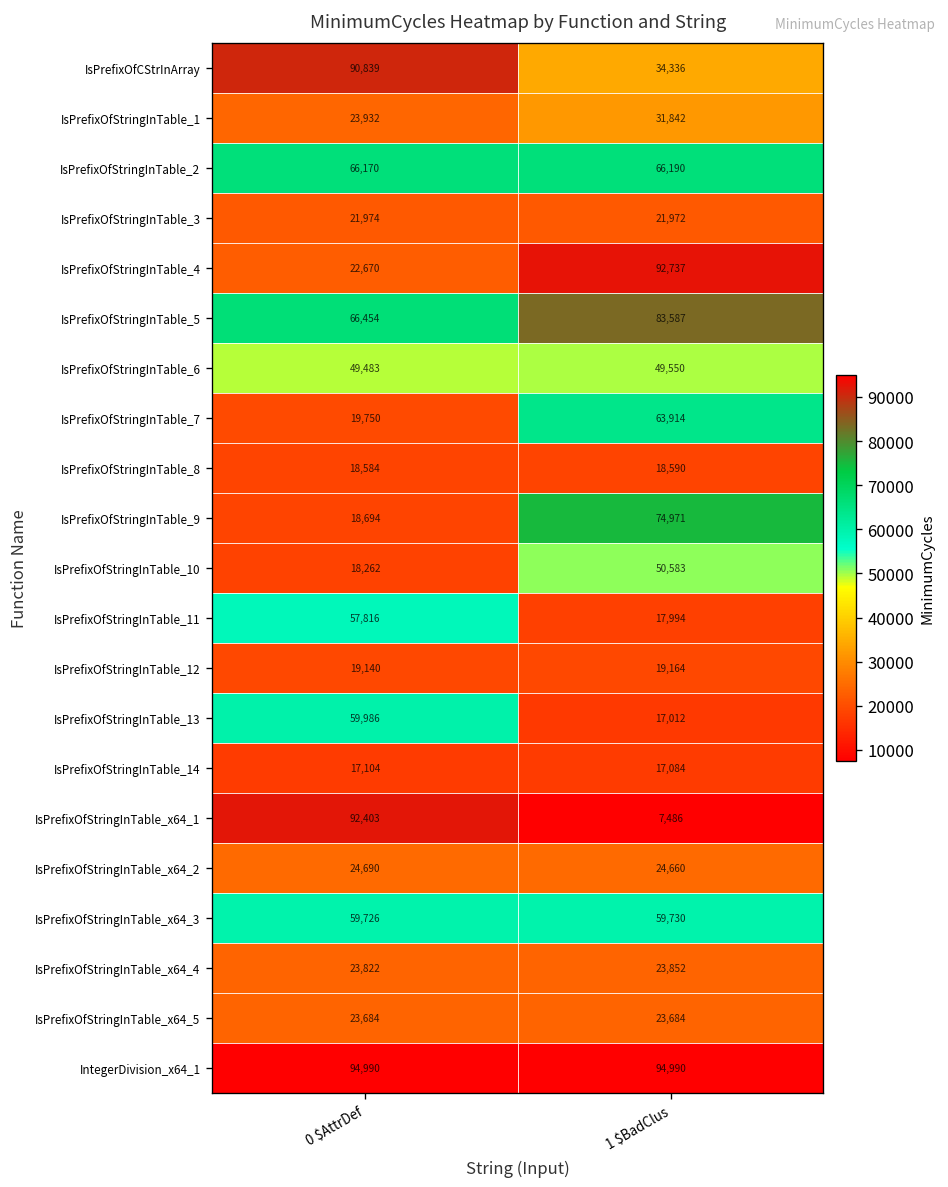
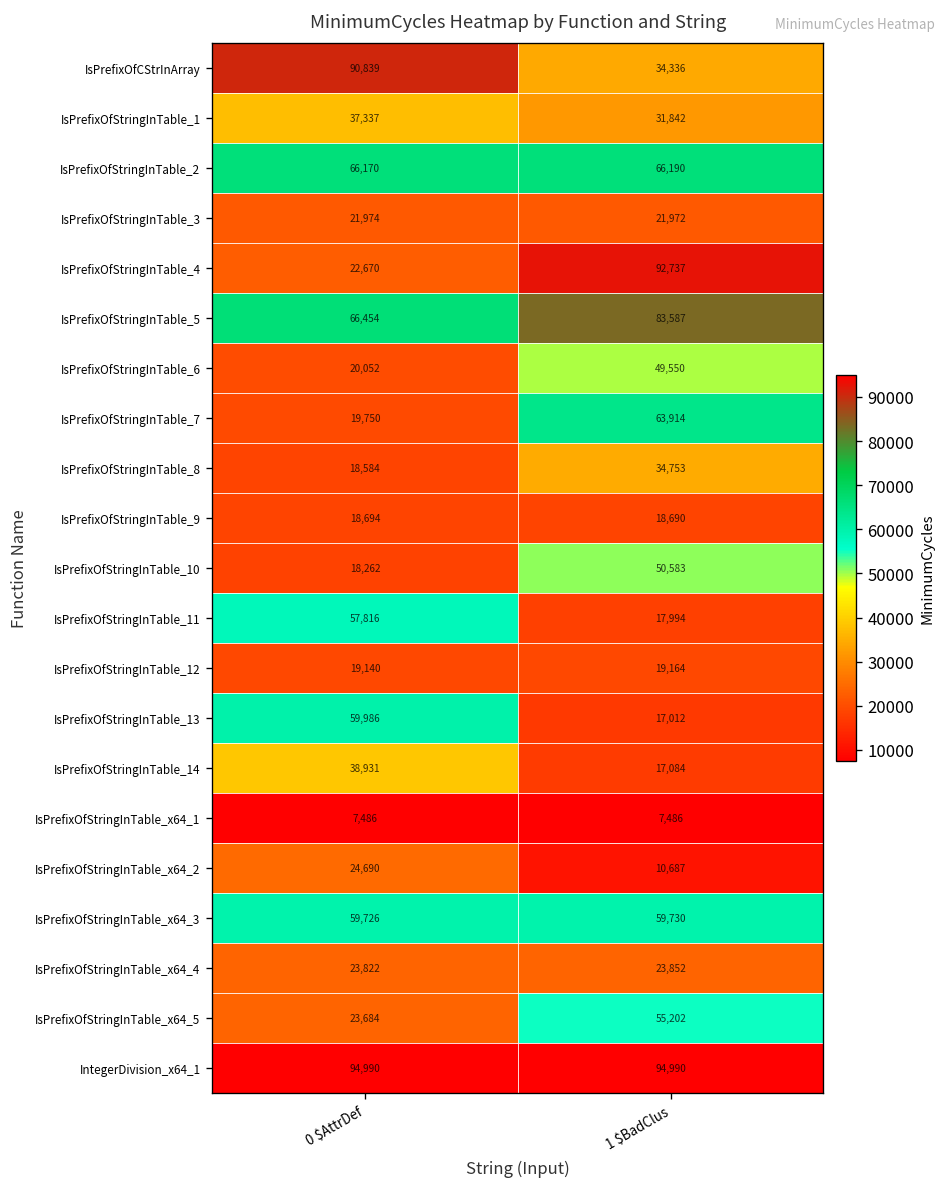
  {
    "IsPrefixOfCStrInArray": {
      "0 $AttrDef": "90,839",
      "1 $BadClus": "34,336"
    },
    "IsPrefixOfStringInTable_1": {
-     "0 $AttrDef": "23,932",
+     "0 $AttrDef": "37,337",
      "1 $BadClus": "31,842"
    },
    "IsPrefixOfStringInTable_2": {
      "0 $AttrDef": "66,170",
      "1 $BadClus": "66,190"
    },
    "IsPrefixOfStringInTable_3": {
      "0 $AttrDef": "21,974",
      "1 $BadClus": "21,972"
    },
    "IsPrefixOfStringInTable_4": {
      "0 $AttrDef": "22,670",
      "1 $BadClus": "92,737"
    },
    "IsPrefixOfStringInTable_5": {
      "0 $AttrDef": "66,454",
      "1 $BadClus": "83,587"
    },
    "IsPrefixOfStringInTable_6": {
-     "0 $AttrDef": "49,483",
+     "0 $AttrDef": "20,052",
      "1 $BadClus": "49,550"
    },
    "IsPrefixOfStringInTable_7": {
      "0 $AttrDef": "19,750",
      "1 $BadClus": "63,914"
    },
    "IsPrefixOfStringInTable_8": {
      "0 $AttrDef": "18,584",
-     "1 $BadClus": "18,590"
+     "1 $BadClus": "34,753"
    },
    "IsPrefixOfStringInTable_9": {
      "0 $AttrDef": "18,694",
-     "1 $BadClus": "74,971"
+     "1 $BadClus": "18,690"
    },
    "IsPrefixOfStringInTable_10": {
      "0 $AttrDef": "18,262",
      "1 $BadClus": "50,583"
    },
    "IsPrefixOfStringInTable_11": {
      "0 $AttrDef": "57,816",
      "1 $BadClus": "17,994"
    },
    "IsPrefixOfStringInTable_12": {
      "0 $AttrDef": "19,140",
      "1 $BadClus": "19,164"
    },
    "IsPrefixOfStringInTable_13": {
      "0 $AttrDef": "59,986",
      "1 $BadClus": "17,012"
    },
    "IsPrefixOfStringInTable_14": {
-     "0 $AttrDef": "17,104",
+     "0 $AttrDef": "38,931",
      "1 $BadClus": "17,084"
    },
    "IsPrefixOfStringInTable_x64_1": {
-     "0 $AttrDef": "92,403",
+     "0 $AttrDef": "7,486",
      "1 $BadClus": "7,486"
    },
    "IsPrefixOfStringInTable_x64_2": {
      "0 $AttrDef": "24,690",
-     "1 $BadClus": "24,660"
+     "1 $BadClus": "10,687"
    },
    "IsPrefixOfStringInTable_x64_3": {
      "0 $AttrDef": "59,726",
      "1 $BadClus": "59,730"
    },
    "IsPrefixOfStringInTable_x64_4": {
      "0 $AttrDef": "23,822",
      "1 $BadClus": "23,852"
    },
    "IsPrefixOfStringInTable_x64_5": {
      "0 $AttrDef": "23,684",
-     "1 $BadClus": "23,684"
+     "1 $BadClus": "55,202"
    },
    "IntegerDivision_x64_1": {
      "0 $AttrDef": "94,990",
      "1 $BadClus": "94,990"
    }
  }
